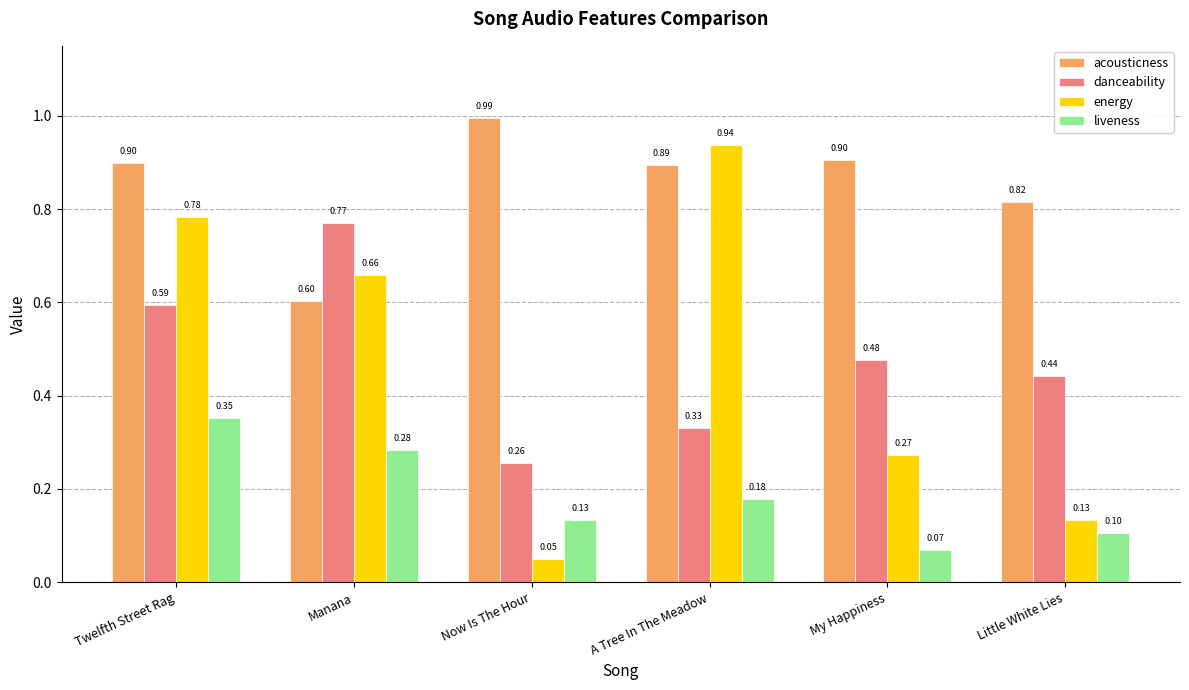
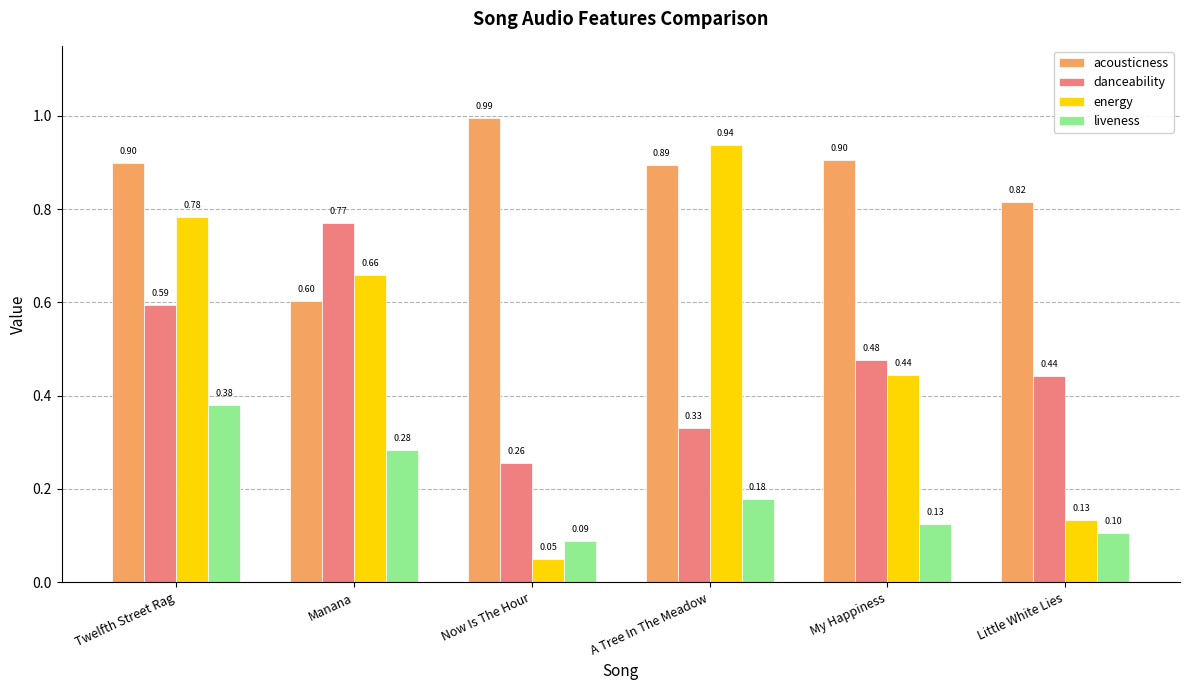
  {
    "energy": {
      "Twelfth Street Rag": 0.78,
      "Manana": 0.66,
      "Now Is The Hour": 0.05,
      "A Tree In The Meadow": 0.94,
-     "My Happiness": 0.27,
+     "My Happiness": 0.44,
      "Little White Lies": 0.13
    },
    "liveness": {
-     "Twelfth Street Rag": 0.35,
+     "Twelfth Street Rag": 0.38,
      "Manana": 0.28,
-     "Now Is The Hour": 0.13,
+     "Now Is The Hour": 0.09,
      "A Tree In The Meadow": 0.18,
-     "My Happiness": 0.07,
+     "My Happiness": 0.13,
      "Little White Lies": 0.10
    }
  }
